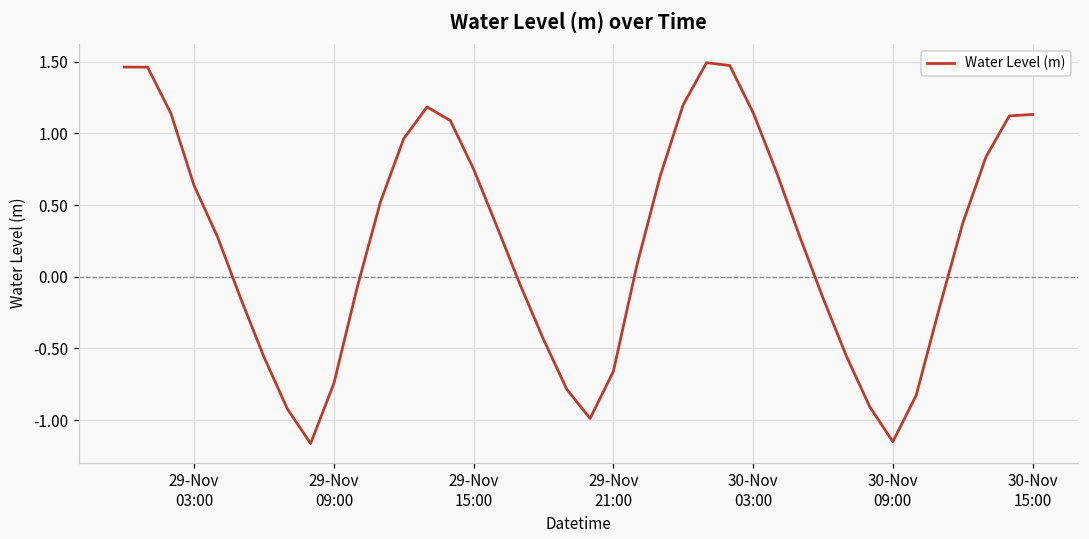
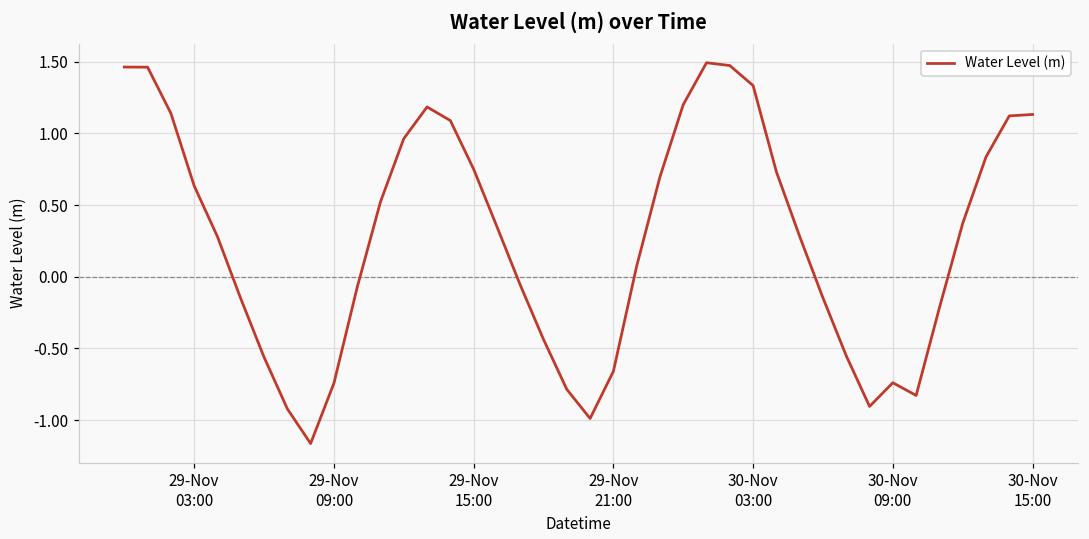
  {
    "29-Nov 03:00": 0.63,
    "29-Nov 09:00": -0.74,
    "29-Nov 15:00": 0.75,
    "29-Nov 21:00": -0.66,
-   "30-Nov 03:00": 1.15,
-   "30-Nov 09:00": -1.15,
+   "30-Nov 03:00": 1.33,
+   "30-Nov 09:00": -0.74,
    "30-Nov 15:00": 1.13
  }
